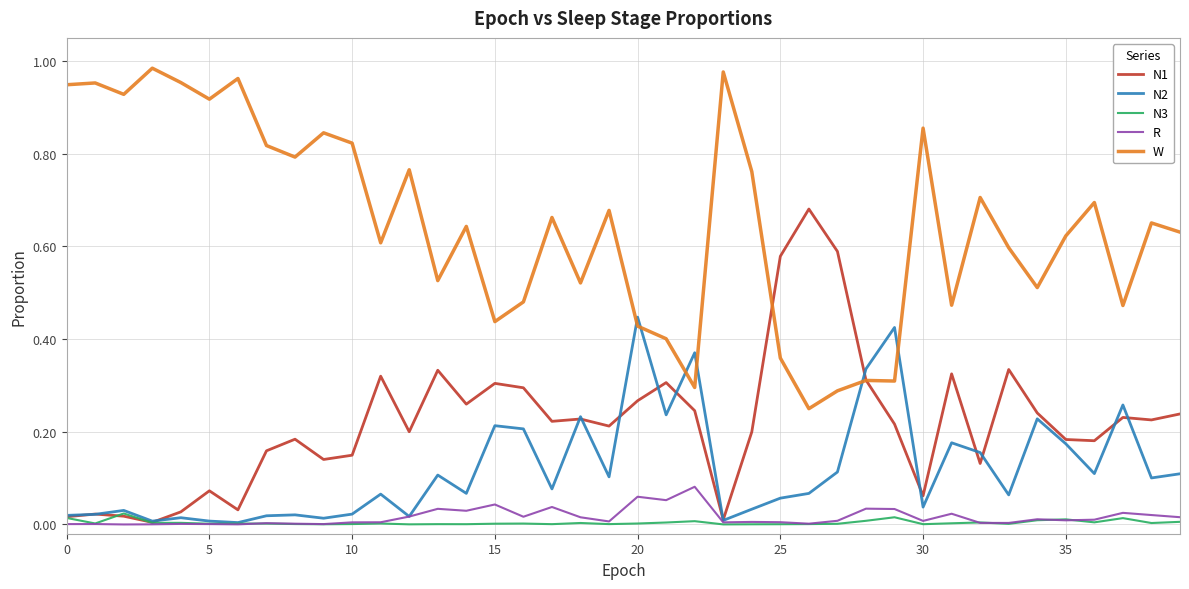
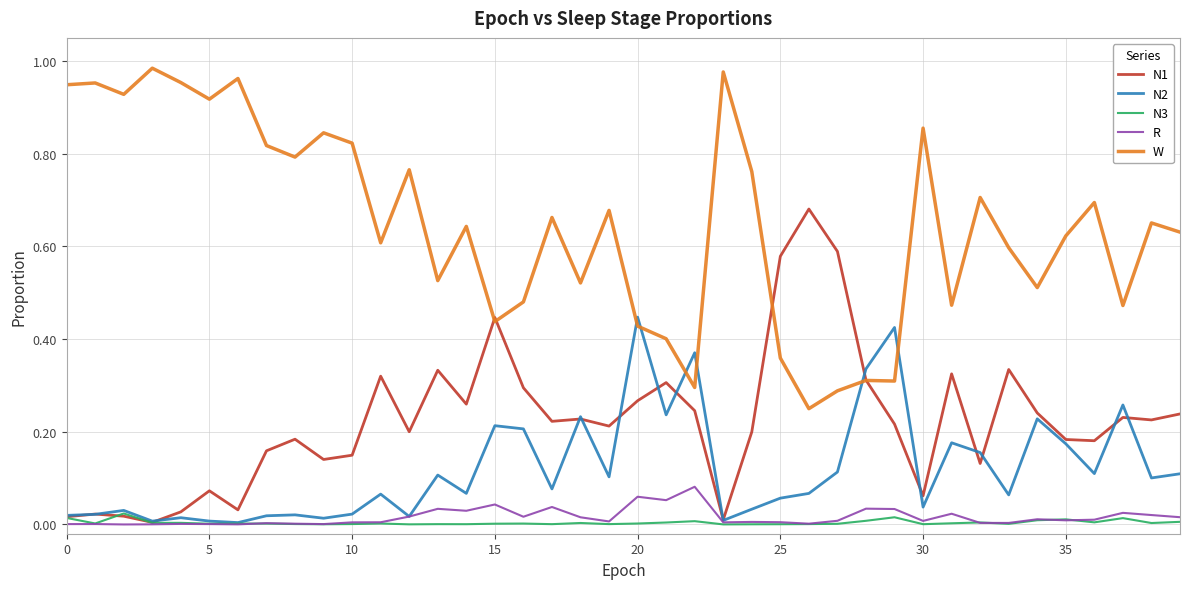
  {
    "N1": {
      "5": 0.07,
      "10": 0.15,
-     "15": 0.30,
+     "15": 0.45,
      "20": 0.27,
      "25": 0.58,
      "30": 0.06,
      "35": 0.18
    },
    "N2": {
      "5": 0.01,
      "10": 0.02,
      "15": 0.21,
      "20": 0.45,
      "25": 0.06,
      "30": 0.04,
      "35": 0.17
    },
    "N3": {
      "15": 0.00,
      "20": 0.00,
      "30": 0.00
    },
    "R": {
      "0": 0.00,
      "15": 0.04,
      "20": 0.06,
      "30": 0.01
    },
    "W": {
      "0": 0.95,
      "5": 0.92,
      "10": 0.82,
      "15": 0.44,
      "20": 0.43,
      "25": 0.36,
      "30": 0.86,
      "35": 0.62
    }
  }
